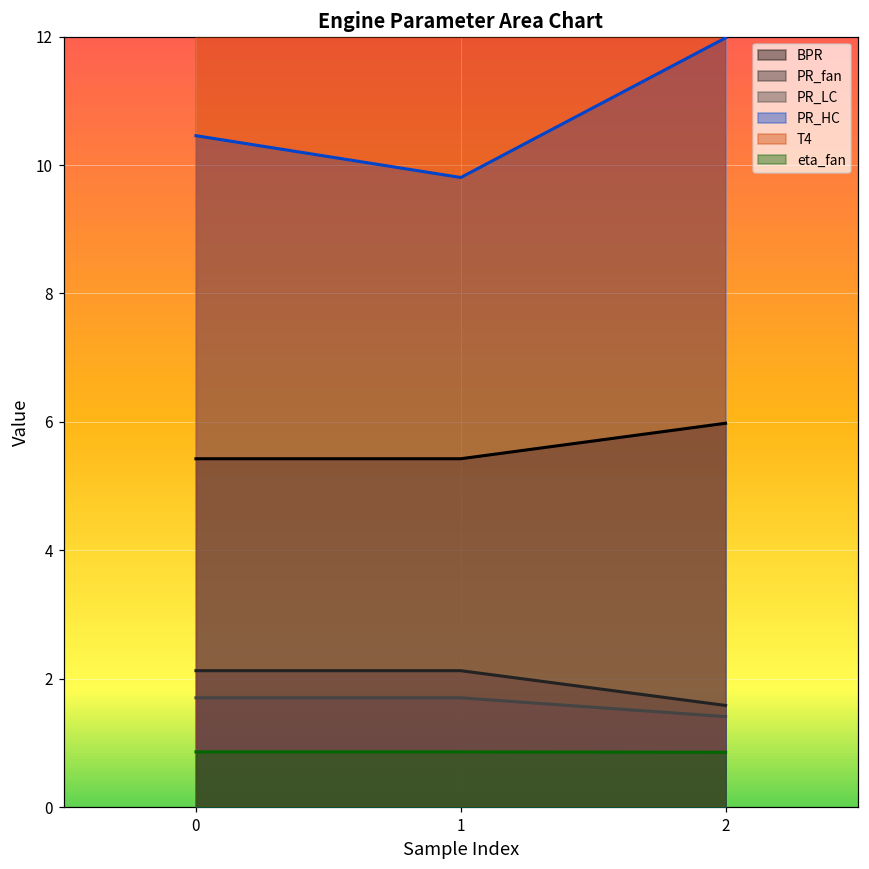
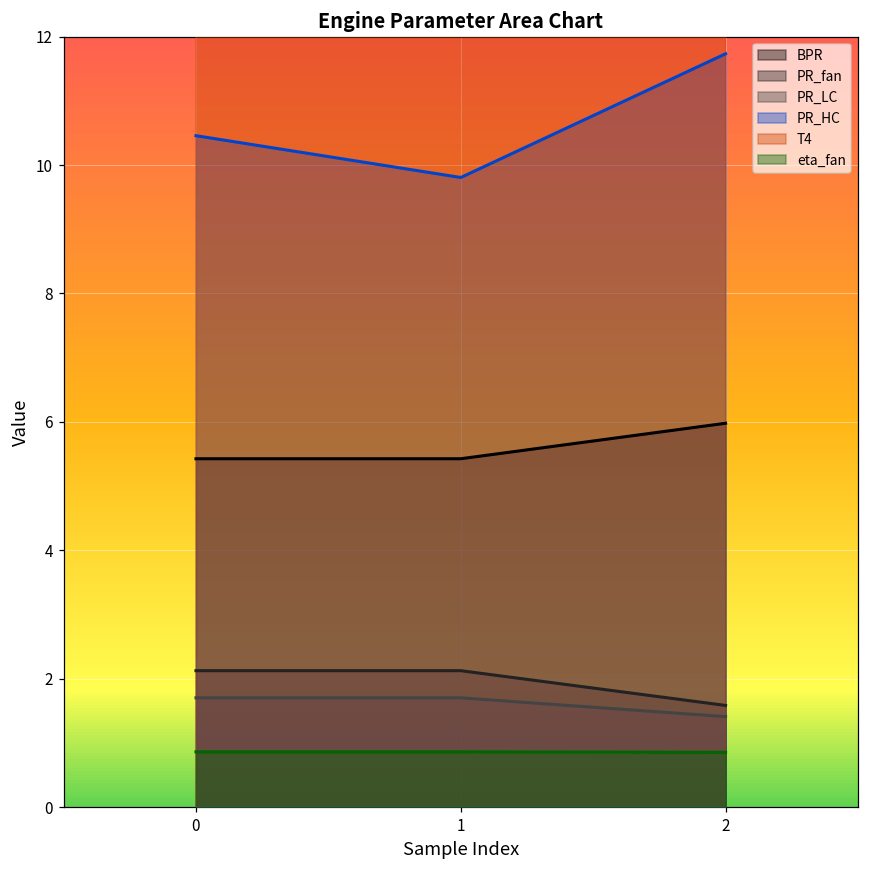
  {
    "PR_HC": {
      "0": 10.5,
      "1": 9.8,
-     "2": 12.0
+     "2": 11.7
    }
  }
